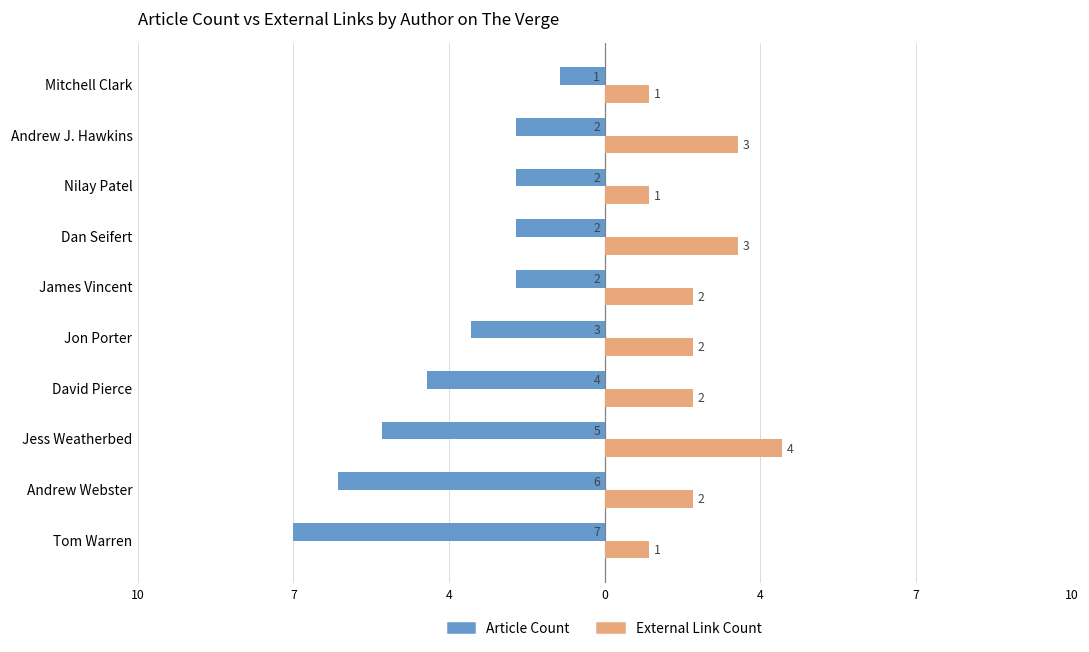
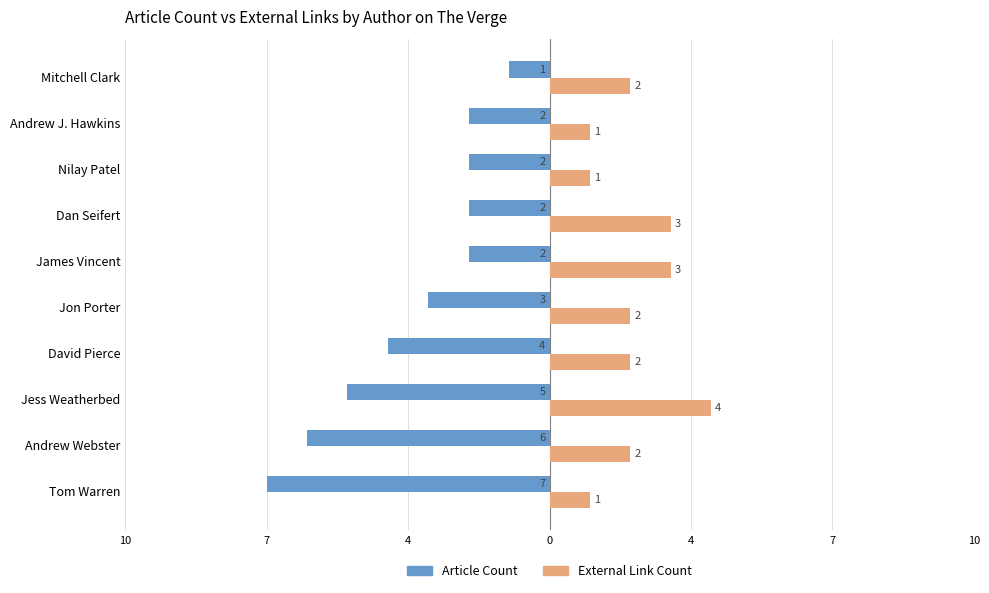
  {
    "External Link Count": {
-     "Mitchell Clark": 1,
-     "Andrew J. Hawkins": 3,
+     "Mitchell Clark": 2,
+     "Andrew J. Hawkins": 1,
      "Nilay Patel": 1,
      "Dan Seifert": 3,
-     "James Vincent": 2,
+     "James Vincent": 3,
      "Jon Porter": 2,
      "David Pierce": 2,
      "Jess Weatherbed": 4,
      "Andrew Webster": 2,
      "Tom Warren": 1
    }
  }
